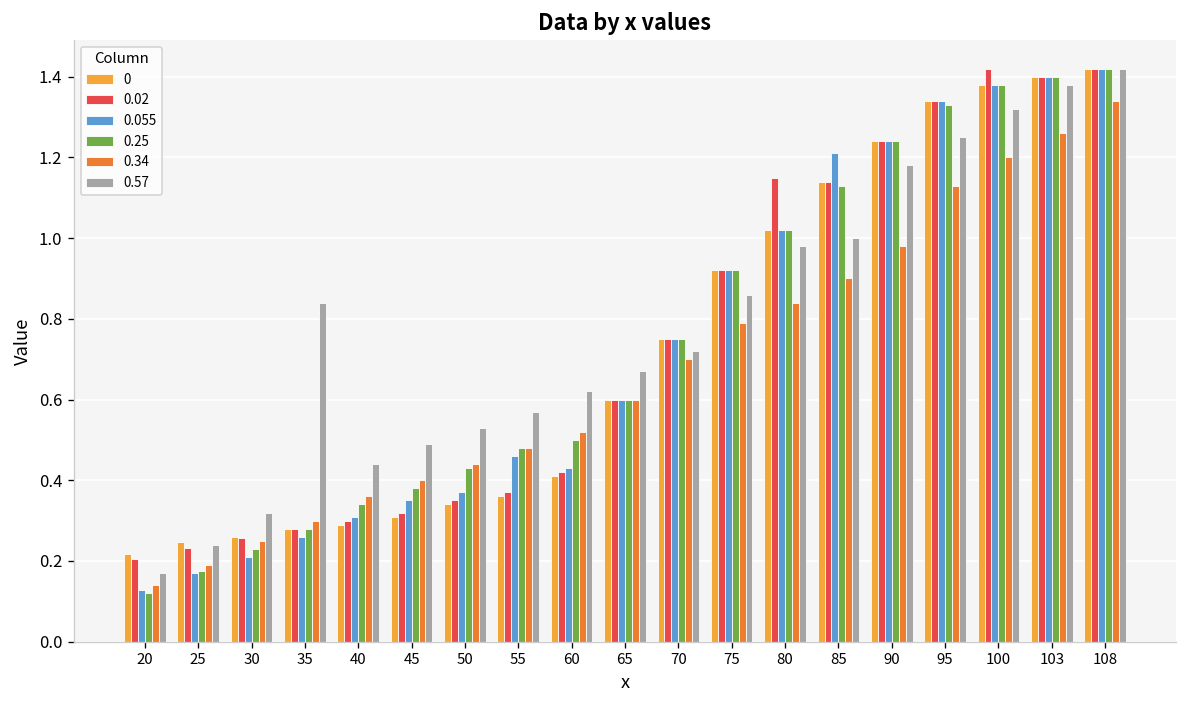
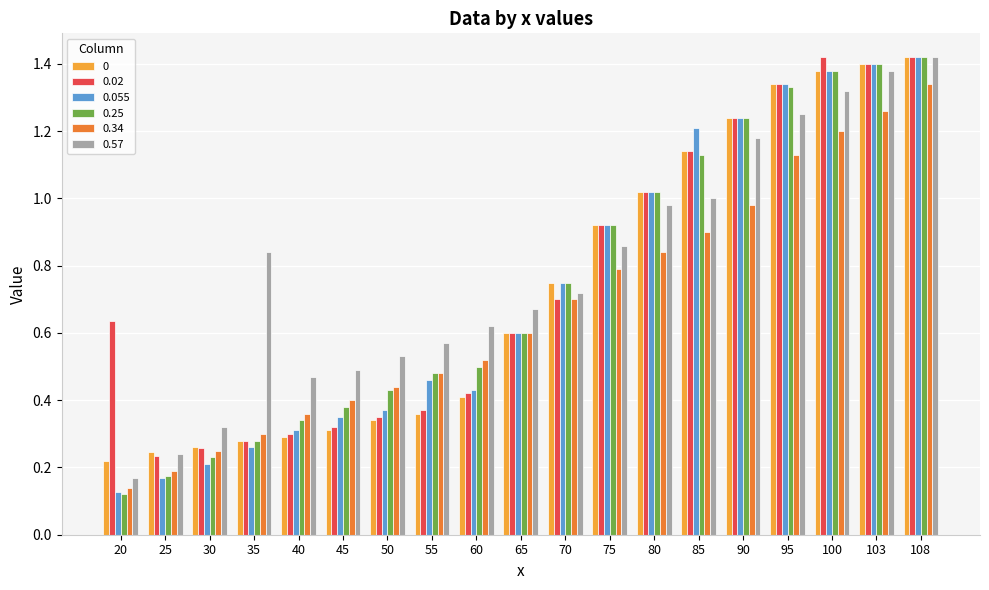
  {
    "0.02": {
-     "20": 0.20,
+     "20": 0.64,
      "25": 0.23,
      "30": 0.26,
      "35": 0.28,
      "40": 0.30,
      "45": 0.32,
      "50": 0.35,
      "55": 0.37,
      "60": 0.42,
      "65": 0.60,
-     "70": 0.75,
+     "70": 0.70,
      "75": 0.92,
-     "80": 1.15,
+     "80": 1.02,
      "85": 1.14,
      "90": 1.24,
      "95": 1.34,
      "100": 1.42,
      "103": 1.40,
      "108": 1.42
    },
    "0.055": {
      "20": 0.13,
      "25": 0.17,
      "30": 0.21,
      "35": 0.26,
      "40": 0.31,
      "45": 0.35,
      "50": 0.37,
      "55": 0.46,
      "60": 0.43,
      "65": 0.60,
      "70": 0.75,
      "75": 0.92,
      "80": 1.02,
      "85": 1.21,
      "90": 1.24,
      "95": 1.34,
      "100": 1.38,
      "103": 1.40,
      "108": 1.42
    },
    "0.25": {
      "20": 0.12,
      "25": 0.18,
      "30": 0.23,
      "35": 0.28,
      "40": 0.34,
      "45": 0.38,
      "50": 0.43,
      "55": 0.48,
      "60": 0.50,
      "65": 0.60,
      "70": 0.75,
      "75": 0.92,
      "80": 1.02,
      "85": 1.13,
      "90": 1.24,
      "95": 1.33,
      "100": 1.38,
      "103": 1.40,
      "108": 1.42
    },
    "0.57": {
      "20": 0.17,
      "25": 0.24,
      "30": 0.32,
      "35": 0.84,
-     "40": 0.44,
+     "40": 0.47,
      "45": 0.49,
      "50": 0.53,
      "55": 0.57,
      "60": 0.62,
      "65": 0.67,
      "70": 0.72,
      "75": 0.86,
      "80": 0.98,
      "85": 1.00,
      "90": 1.18,
      "95": 1.25,
      "100": 1.32,
      "103": 1.38,
      "108": 1.42
    }
  }
